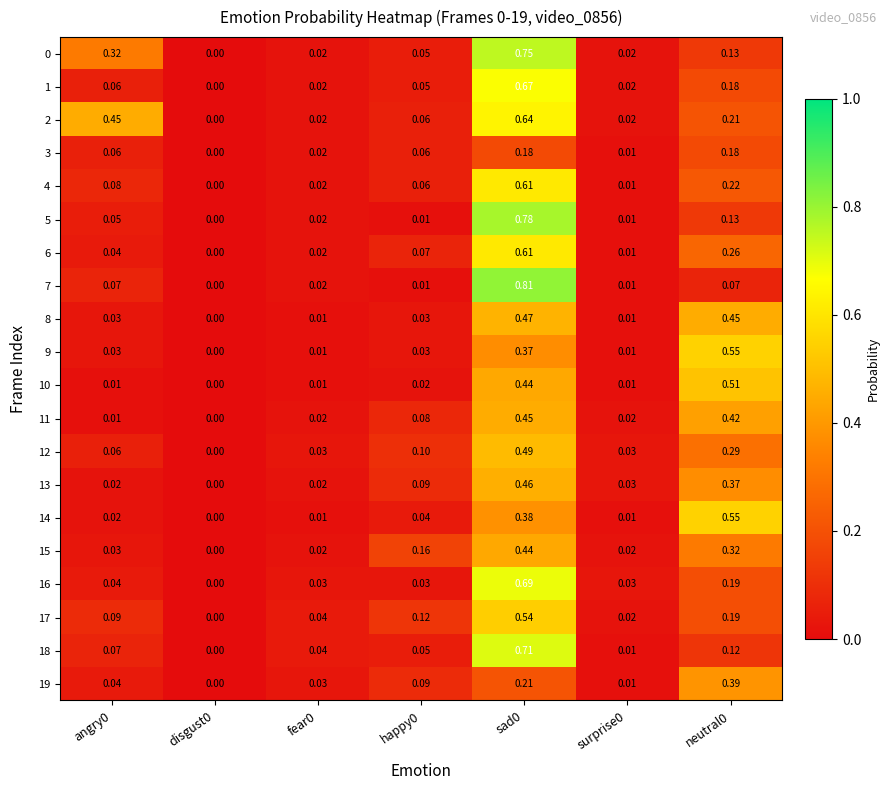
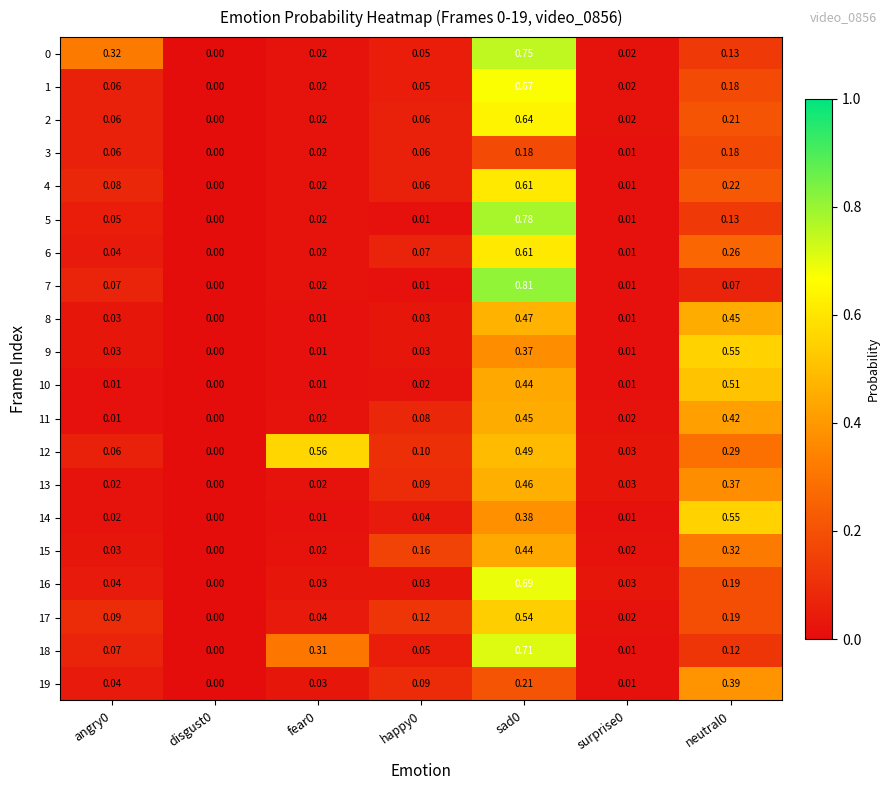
  {
    "0": {
      "angry0": 0.32,
      "disgust0": 0.00,
      "fear0": 0.02,
      "happy0": 0.05,
      "sad0": 0.75,
      "surprise0": 0.02,
      "neutral0": 0.13
    },
    "1": {
      "angry0": 0.06,
      "disgust0": 0.00,
      "fear0": 0.02,
      "happy0": 0.05,
      "sad0": 0.67,
      "surprise0": 0.02,
      "neutral0": 0.18
    },
    "2": {
-     "angry0": 0.45,
+     "angry0": 0.06,
      "disgust0": 0.00,
      "fear0": 0.02,
      "happy0": 0.06,
      "sad0": 0.64,
      "surprise0": 0.02,
      "neutral0": 0.21
    },
    "3": {
      "angry0": 0.06,
      "disgust0": 0.00,
      "fear0": 0.02,
      "happy0": 0.06,
      "sad0": 0.18,
      "surprise0": 0.01,
      "neutral0": 0.18
    },
    "4": {
      "angry0": 0.08,
      "disgust0": 0.00,
      "fear0": 0.02,
      "happy0": 0.06,
      "sad0": 0.61,
      "surprise0": 0.01,
      "neutral0": 0.22
    },
    "5": {
      "angry0": 0.05,
      "disgust0": 0.00,
      "fear0": 0.02,
      "happy0": 0.01,
      "sad0": 0.78,
      "surprise0": 0.01,
      "neutral0": 0.13
    },
    "6": {
      "angry0": 0.04,
      "disgust0": 0.00,
      "fear0": 0.02,
      "happy0": 0.07,
      "sad0": 0.61,
      "surprise0": 0.01,
      "neutral0": 0.26
    },
    "7": {
      "angry0": 0.07,
      "disgust0": 0.00,
      "fear0": 0.02,
      "happy0": 0.01,
      "sad0": 0.81,
      "surprise0": 0.01,
      "neutral0": 0.07
    },
    "8": {
      "angry0": 0.03,
      "disgust0": 0.00,
      "fear0": 0.01,
      "happy0": 0.03,
      "sad0": 0.47,
      "surprise0": 0.01,
      "neutral0": 0.45
    },
    "9": {
      "angry0": 0.03,
      "disgust0": 0.00,
      "fear0": 0.01,
      "happy0": 0.03,
      "sad0": 0.37,
      "surprise0": 0.01,
      "neutral0": 0.55
    },
    "10": {
      "angry0": 0.01,
      "disgust0": 0.00,
      "fear0": 0.01,
      "happy0": 0.02,
      "sad0": 0.44,
      "surprise0": 0.01,
      "neutral0": 0.51
    },
    "11": {
      "angry0": 0.01,
      "disgust0": 0.00,
      "fear0": 0.02,
      "happy0": 0.08,
      "sad0": 0.45,
      "surprise0": 0.02,
      "neutral0": 0.42
    },
    "12": {
      "angry0": 0.06,
      "disgust0": 0.00,
-     "fear0": 0.03,
+     "fear0": 0.56,
      "happy0": 0.10,
      "sad0": 0.49,
      "surprise0": 0.03,
      "neutral0": 0.29
    },
    "13": {
      "angry0": 0.02,
      "disgust0": 0.00,
      "fear0": 0.02,
      "happy0": 0.09,
      "sad0": 0.46,
      "surprise0": 0.03,
      "neutral0": 0.37
    },
    "14": {
      "angry0": 0.02,
      "disgust0": 0.00,
      "fear0": 0.01,
      "happy0": 0.04,
      "sad0": 0.38,
      "surprise0": 0.01,
      "neutral0": 0.55
    },
    "15": {
      "angry0": 0.03,
      "disgust0": 0.00,
      "fear0": 0.02,
      "happy0": 0.16,
      "sad0": 0.44,
      "surprise0": 0.02,
      "neutral0": 0.32
    },
    "16": {
      "angry0": 0.04,
      "disgust0": 0.00,
      "fear0": 0.03,
      "happy0": 0.03,
      "sad0": 0.69,
      "surprise0": 0.03,
      "neutral0": 0.19
    },
    "17": {
      "angry0": 0.09,
      "disgust0": 0.00,
      "fear0": 0.04,
      "happy0": 0.12,
      "sad0": 0.54,
      "surprise0": 0.02,
      "neutral0": 0.19
    },
    "18": {
      "angry0": 0.07,
      "disgust0": 0.00,
-     "fear0": 0.04,
+     "fear0": 0.31,
      "happy0": 0.05,
      "sad0": 0.71,
      "surprise0": 0.01,
      "neutral0": 0.12
    },
    "19": {
      "angry0": 0.04,
      "disgust0": 0.00,
      "fear0": 0.03,
      "happy0": 0.09,
      "sad0": 0.21,
      "surprise0": 0.01,
      "neutral0": 0.39
    }
  }
